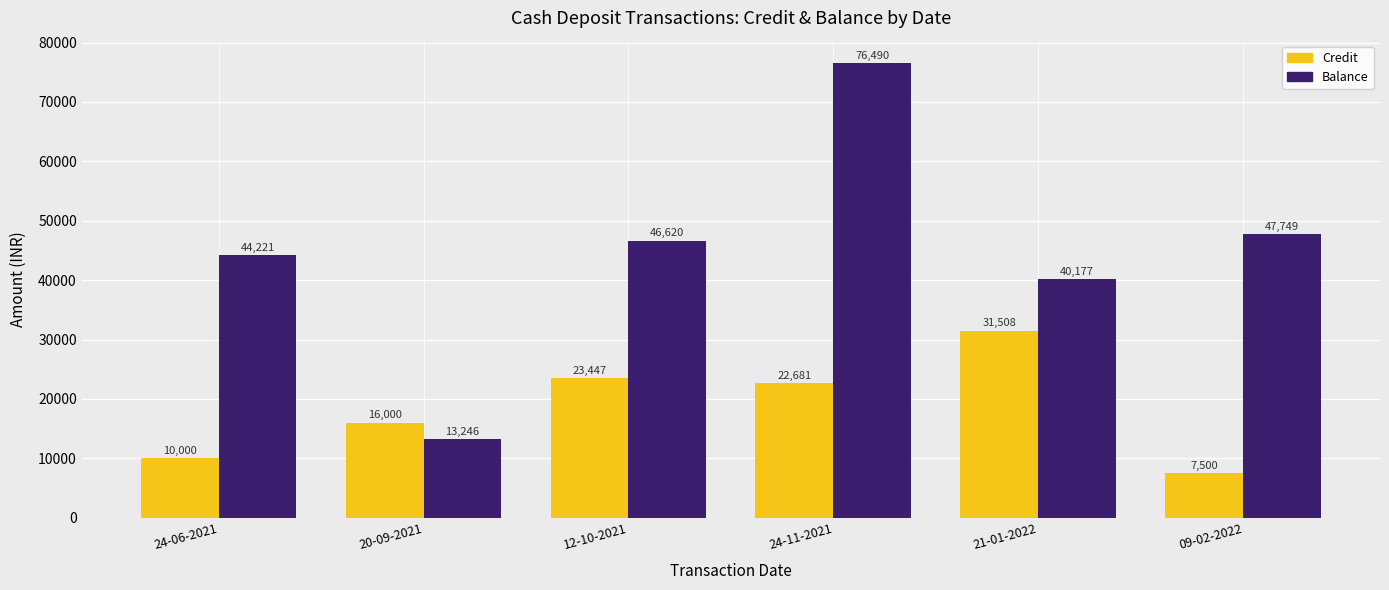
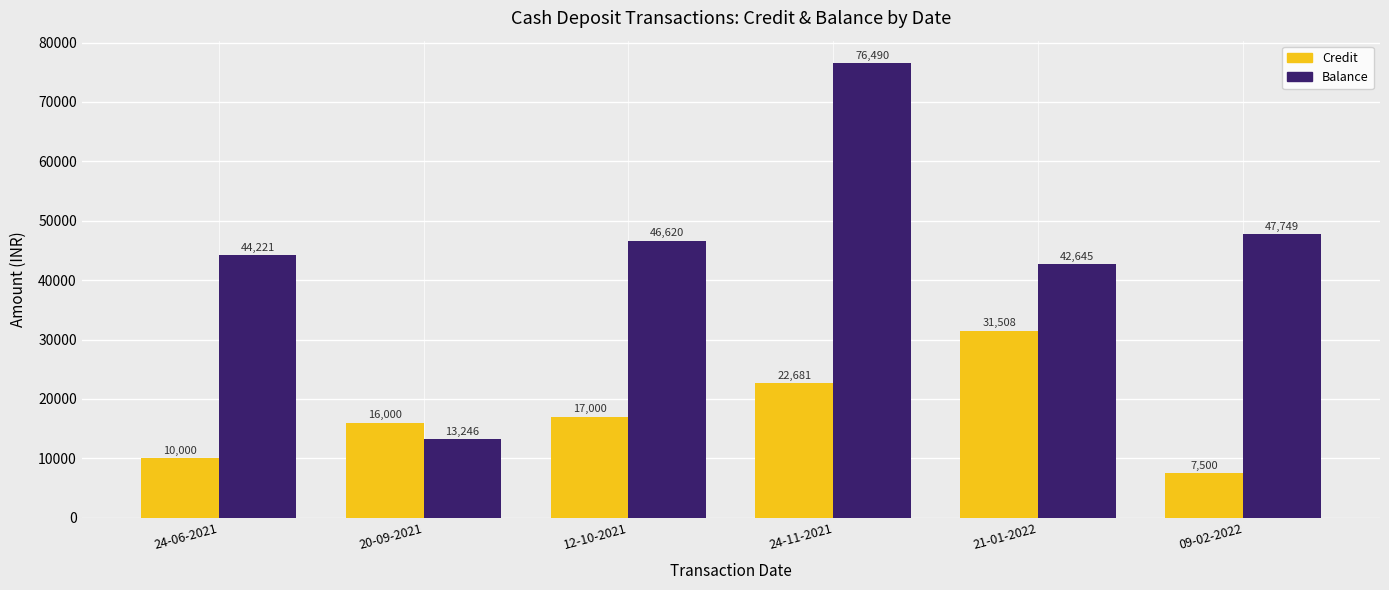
  {
    "Credit": {
      "24-06-2021": "10,000",
      "20-09-2021": "16,000",
-     "12-10-2021": "23,447",
+     "12-10-2021": "17,000",
      "24-11-2021": "22,681",
      "21-01-2022": "31,508",
      "09-02-2022": "7,500"
    },
    "Balance": {
      "24-06-2021": "44,221",
      "20-09-2021": "13,246",
      "12-10-2021": "46,620",
      "24-11-2021": "76,490",
-     "21-01-2022": "40,177",
+     "21-01-2022": "42,645",
      "09-02-2022": "47,749"
    }
  }
